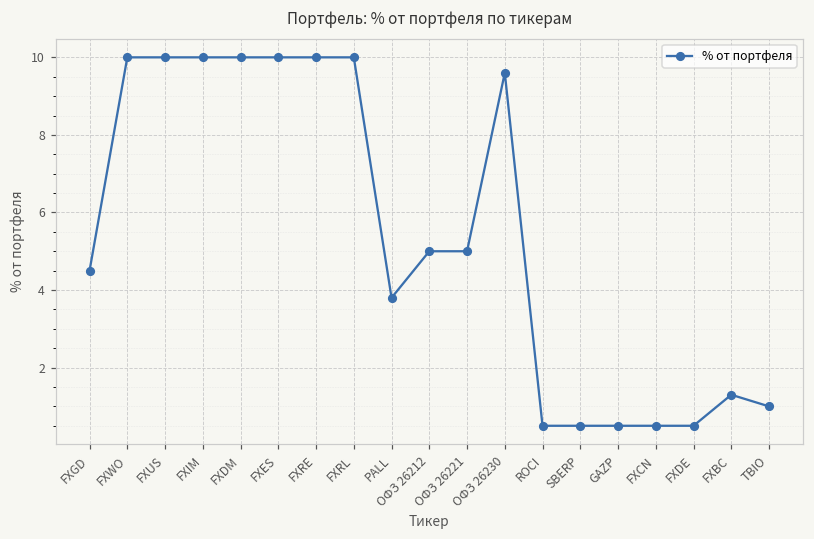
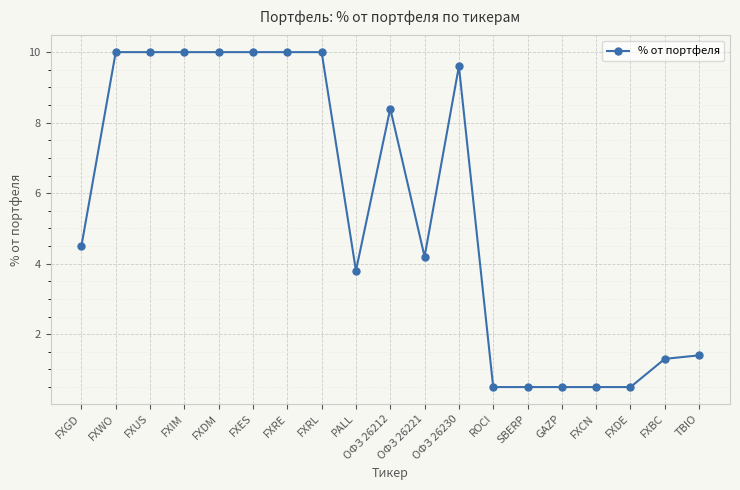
  {
    "FXGD": 4.5,
    "FXWO": 10.0,
    "FXUS": 10.0,
    "FXIM": 10.0,
    "FXDM": 10.0,
    "FXES": 10.0,
    "FXRE": 10.0,
    "FXRL": 10.0,
    "PALL": 3.8,
-   "ОФЗ 26212": 5.0,
-   "ОФЗ 26221": 5.0,
+   "ОФЗ 26212": 8.4,
+   "ОФЗ 26221": 4.2,
    "ОФЗ 26230": 9.6,
    "ROCI": 0.5,
    "SBERP": 0.5,
    "GAZP": 0.5,
    "FXCN": 0.5,
    "FXDE": 0.5,
    "FXBC": 1.3,
-   "TBIO": 1.0
+   "TBIO": 1.4
  }
